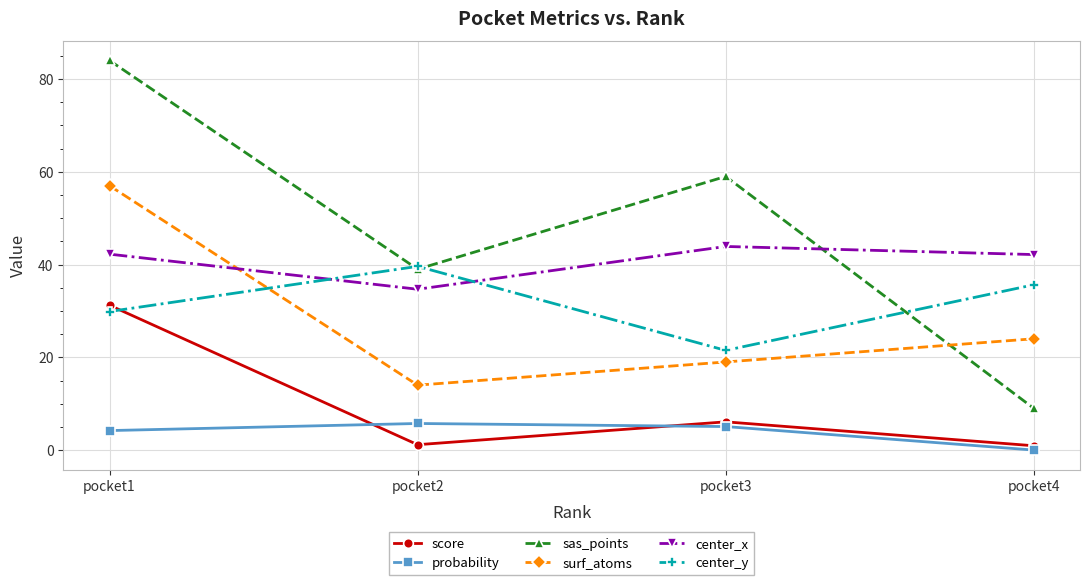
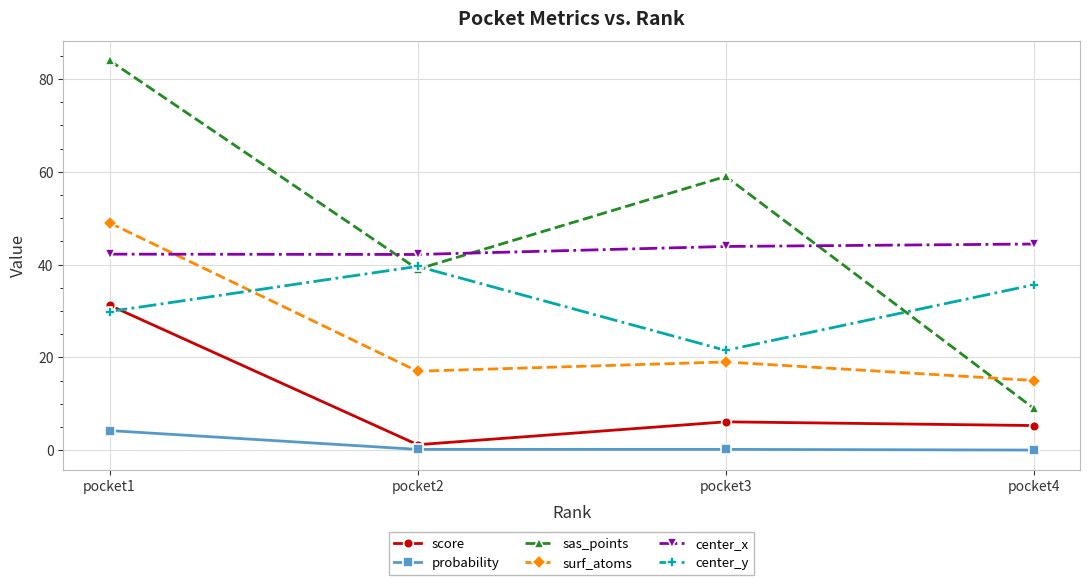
  {
    "score": {
      "pocket1": 31,
      "pocket2": 1,
      "pocket3": 6,
-     "pocket4": 1
+     "pocket4": 5
    },
    "probability": {
      "pocket1": 4,
-     "pocket2": 6,
-     "pocket3": 5,
+     "pocket2": 0,
+     "pocket3": 0,
      "pocket4": 0
    },
    "sas_points": {
      "pocket1": 84,
      "pocket2": 39,
      "pocket3": 59,
      "pocket4": 9
    },
    "surf_atoms": {
-     "pocket1": 57,
-     "pocket2": 14,
+     "pocket1": 49,
+     "pocket2": 17,
      "pocket3": 19,
-     "pocket4": 24
+     "pocket4": 15
    },
    "center_x": {
      "pocket1": 42,
-     "pocket2": 35,
+     "pocket2": 42,
      "pocket3": 44,
-     "pocket4": 42
+     "pocket4": 44
    },
    "center_y": {
      "pocket1": 30,
      "pocket2": 40,
      "pocket3": 21,
      "pocket4": 36
    }
  }
